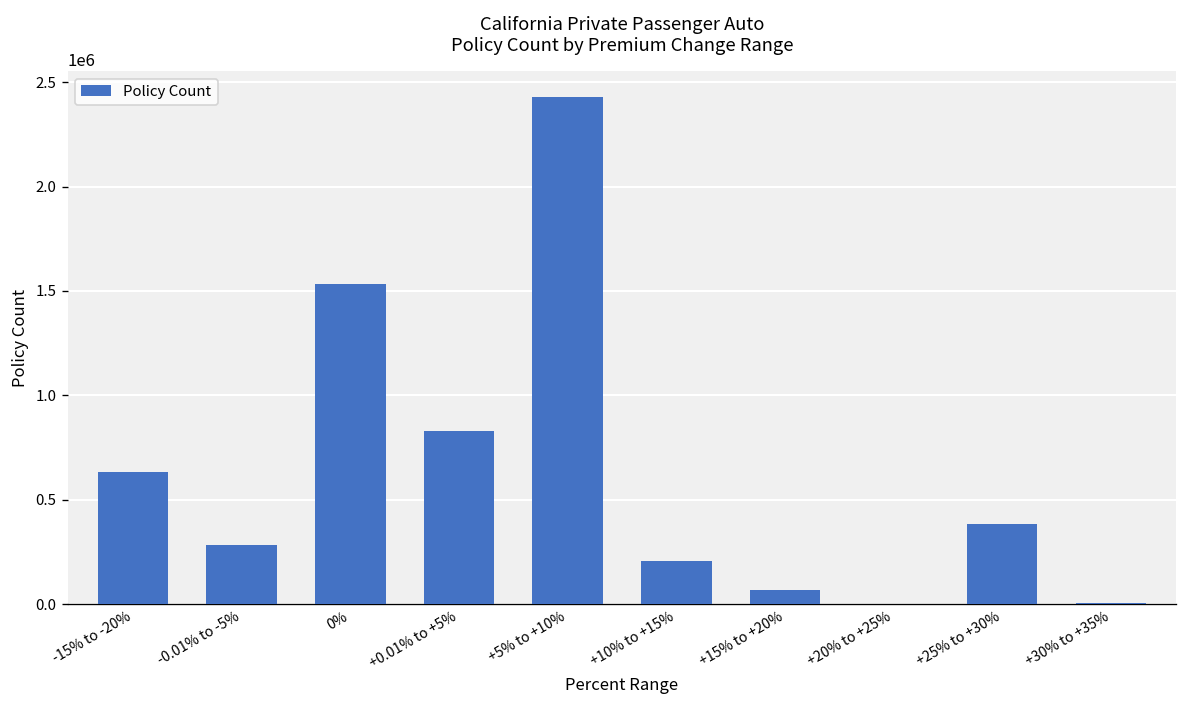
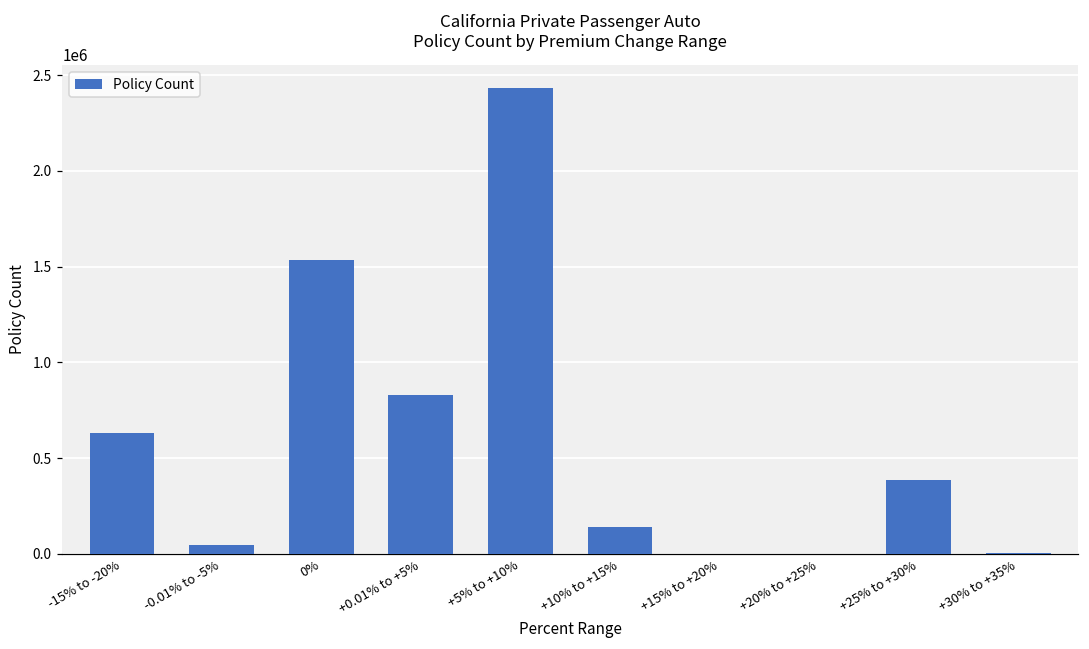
  {
    "-15% to -20%": 630000,
-   "-0.01% to -5%": 290000,
+   "-0.01% to -5%": 40000,
    "0%": 1540000,
    "+0.01% to +5%": 830000,
    "+5% to +10%": 2430000,
-   "+10% to +15%": 210000,
-   "+15% to +20%": 70000,
+   "+10% to +15%": 140000,
+   "+15% to +20%": 0,
    "+25% to +30%": 390000
  }
